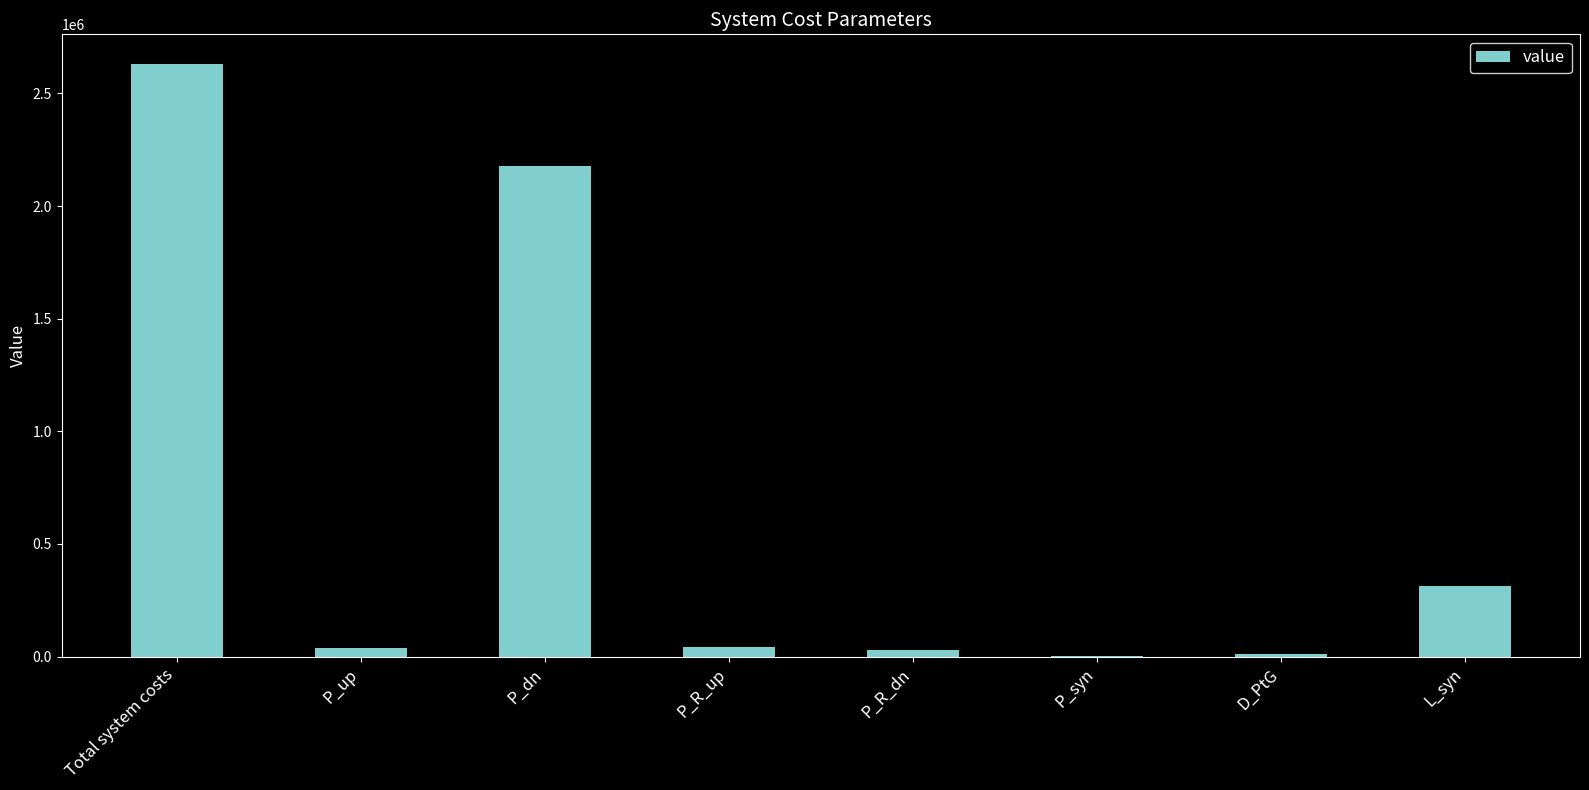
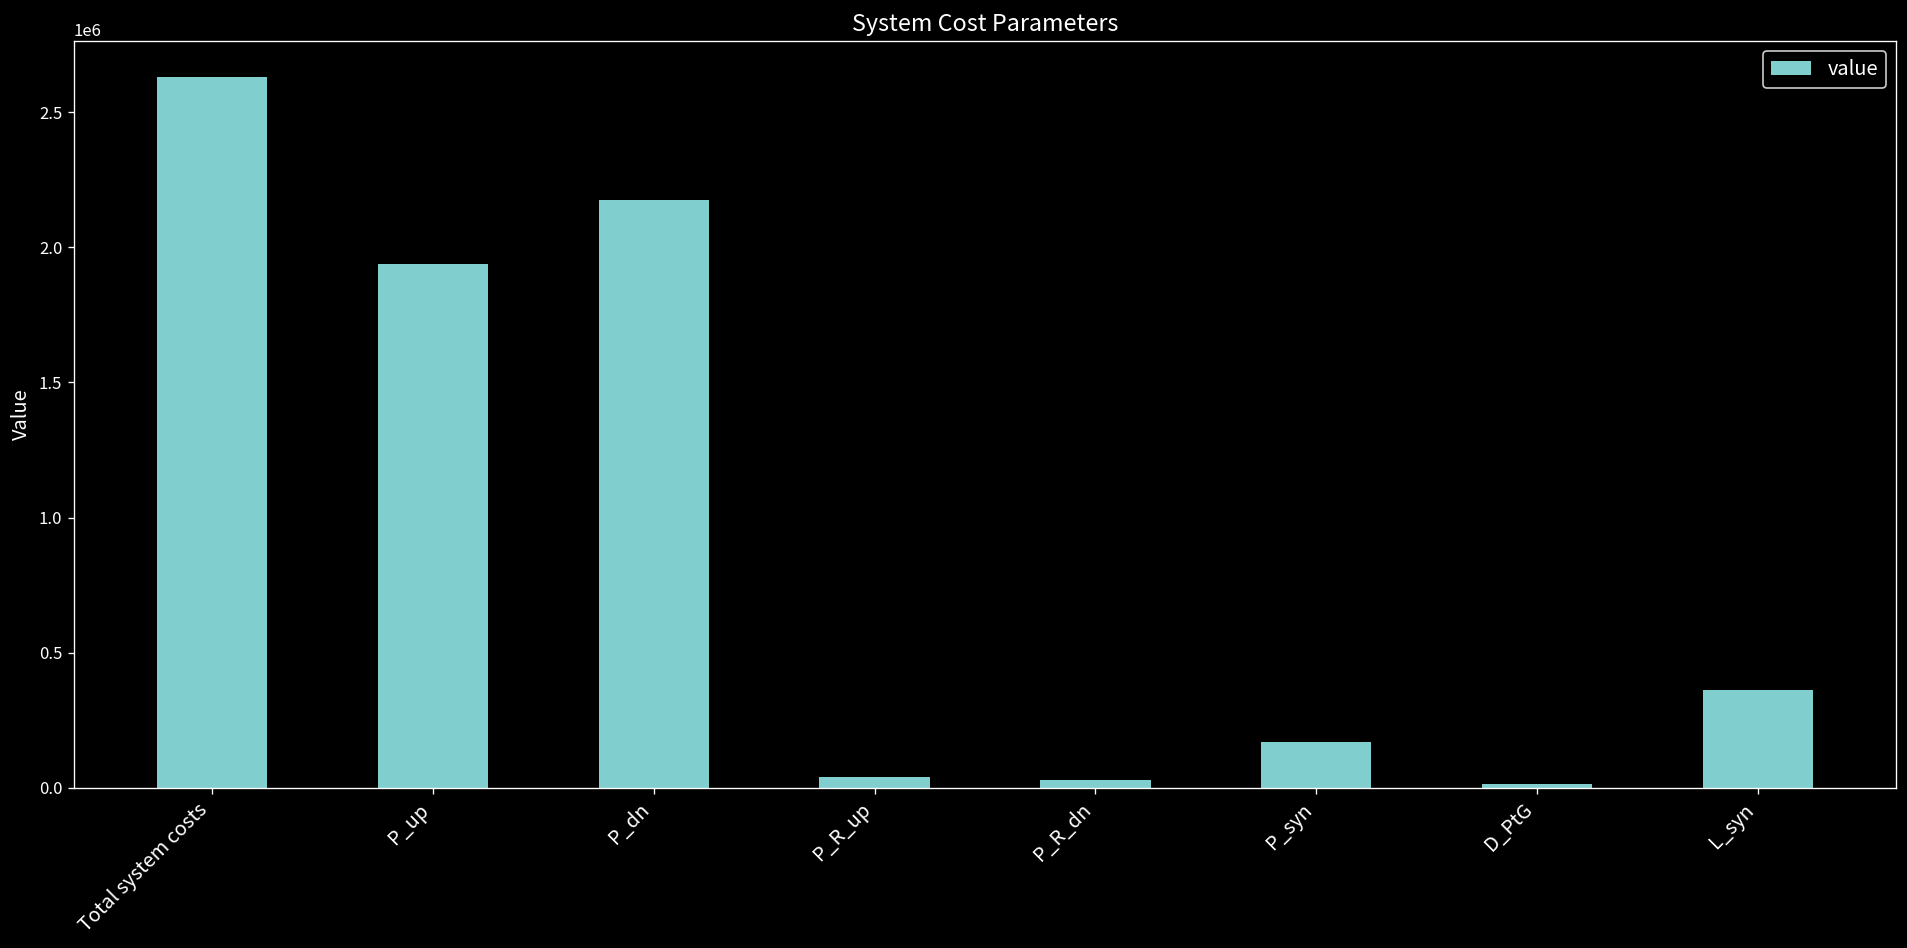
  {
    "Total system costs": 2630000,
-   "P_up": 40000,
+   "P_up": 1940000,
    "P_dn": 2180000,
    "P_R_up": 40000,
    "P_R_dn": 30000,
-   "P_syn": 0,
+   "P_syn": 170000,
    "D_PtG": 10000,
-   "L_syn": 310000
+   "L_syn": 360000
  }
